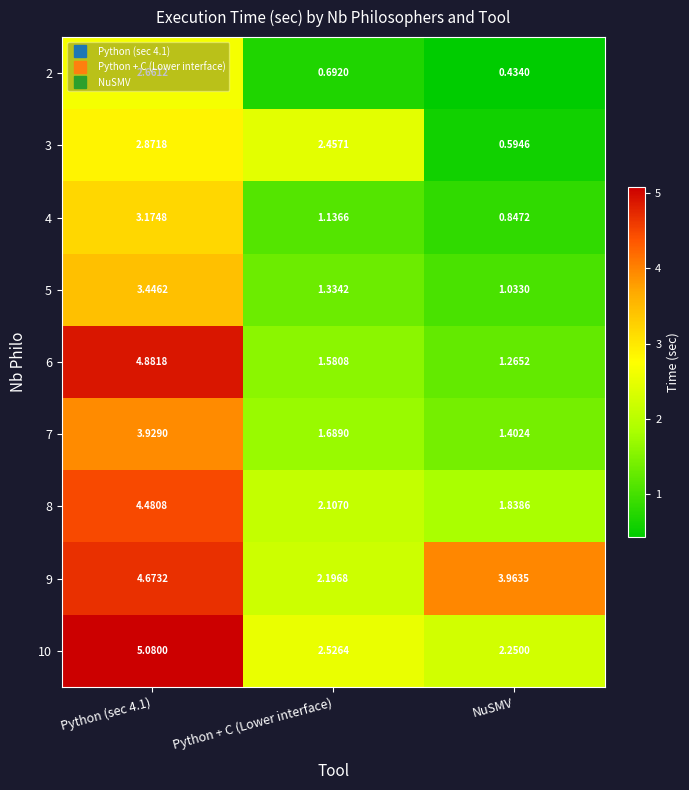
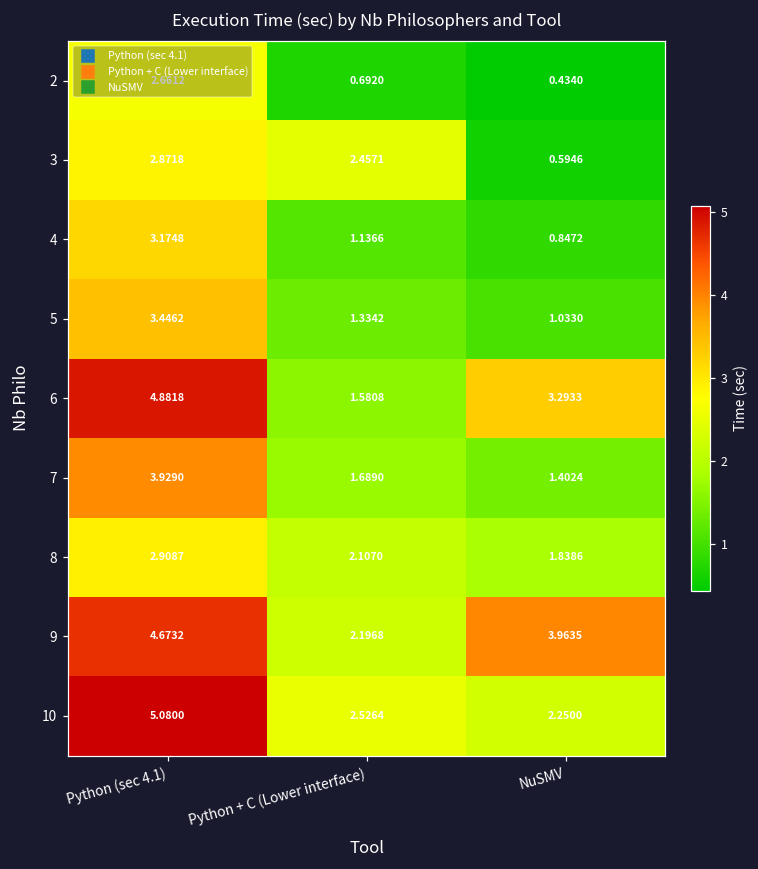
  {
    "2": {
      "Python + C (Lower interface)": 0.6920,
      "NuSMV": 0.4340
    },
    "3": {
      "Python (sec 4.1)": 2.8718,
      "Python + C (Lower interface)": 2.4571,
      "NuSMV": 0.5946
    },
    "4": {
      "Python (sec 4.1)": 3.1748,
      "Python + C (Lower interface)": 1.1366,
      "NuSMV": 0.8472
    },
    "5": {
      "Python (sec 4.1)": 3.4462,
      "Python + C (Lower interface)": 1.3342,
      "NuSMV": 1.0330
    },
    "6": {
      "Python (sec 4.1)": 4.8818,
      "Python + C (Lower interface)": 1.5808,
-     "NuSMV": 1.2652
+     "NuSMV": 3.2933
    },
    "7": {
      "Python (sec 4.1)": 3.9290,
      "Python + C (Lower interface)": 1.6890,
      "NuSMV": 1.4024
    },
    "8": {
-     "Python (sec 4.1)": 4.4808,
+     "Python (sec 4.1)": 2.9087,
      "Python + C (Lower interface)": 2.1070,
      "NuSMV": 1.8386
    },
    "9": {
      "Python (sec 4.1)": 4.6732,
      "Python + C (Lower interface)": 2.1968,
      "NuSMV": 3.9635
    },
    "10": {
      "Python (sec 4.1)": 5.0800,
      "Python + C (Lower interface)": 2.5264,
      "NuSMV": 2.2500
    }
  }
